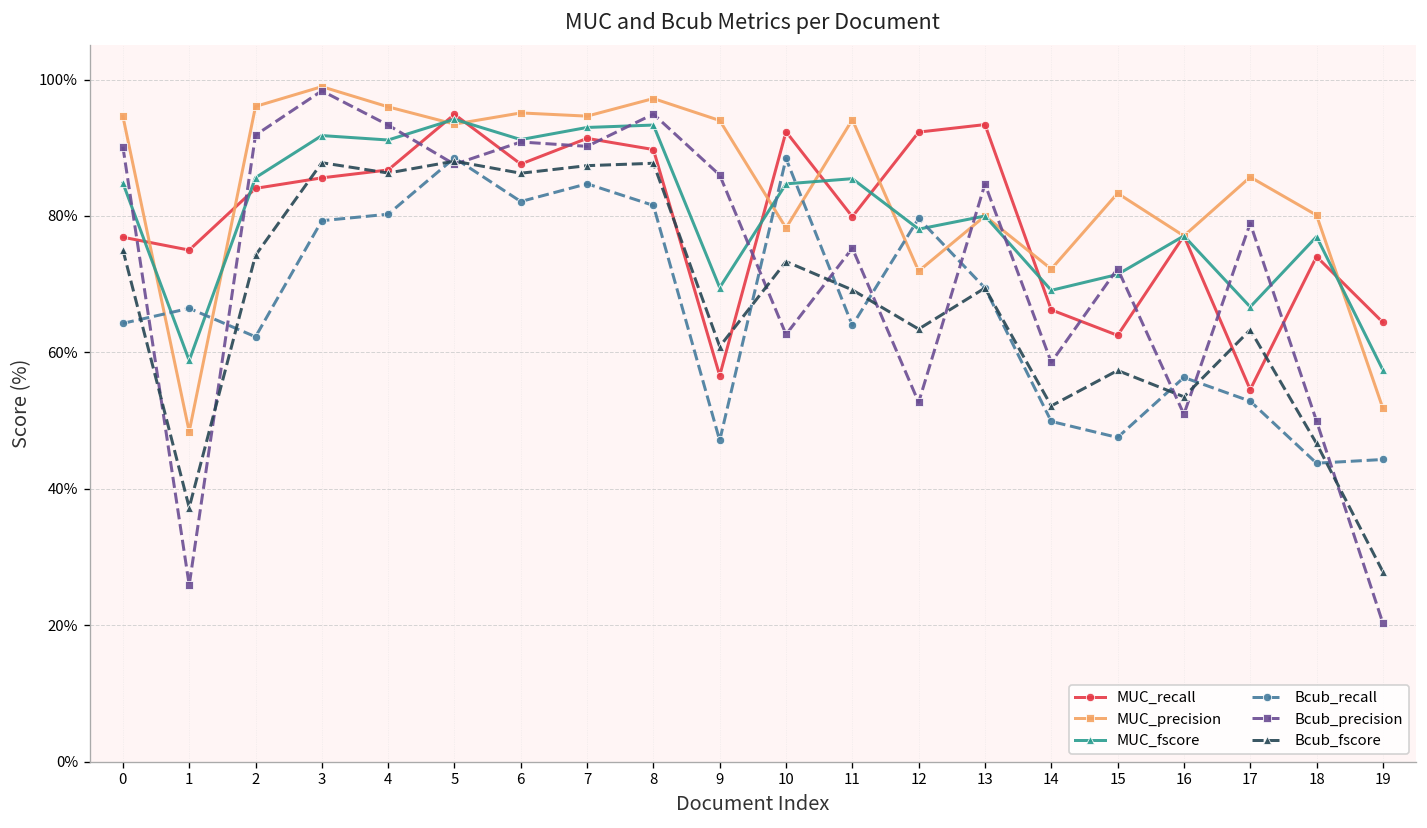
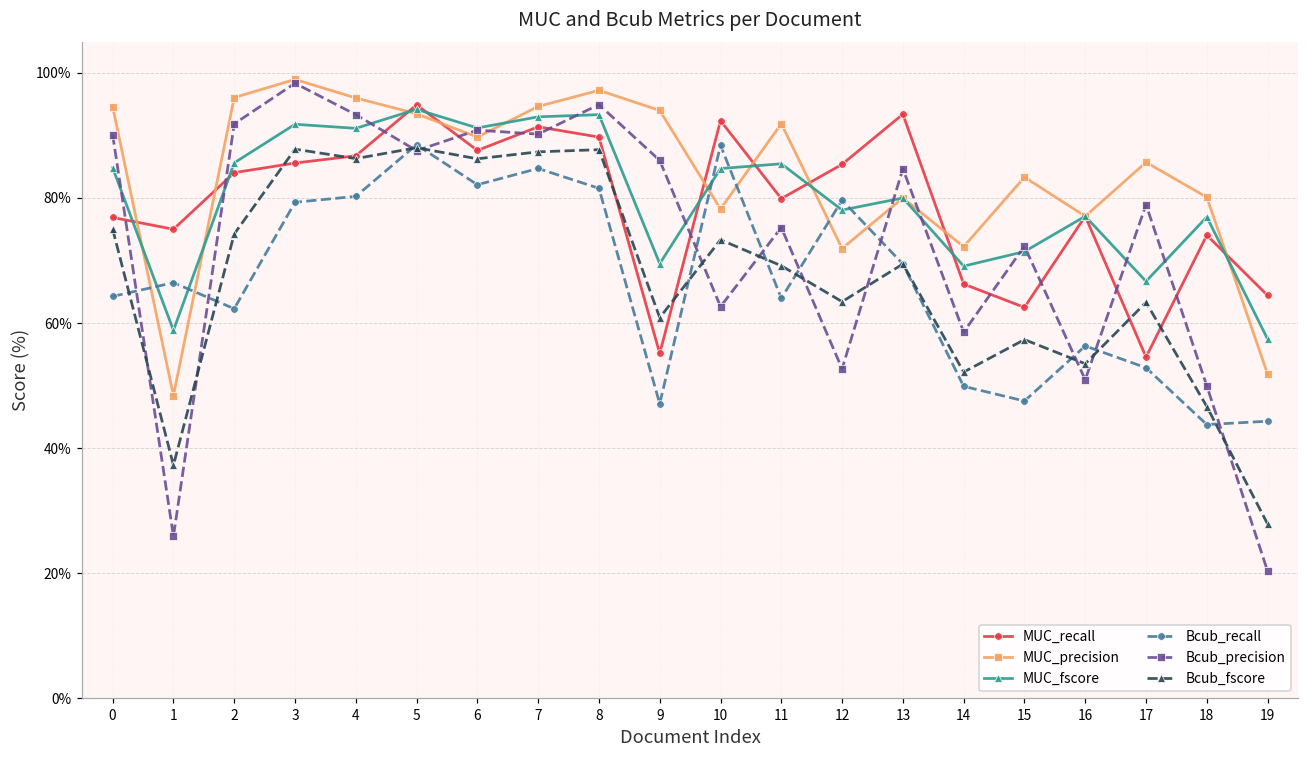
  {
    "MUC_recall": {
      "0": "77%",
      "1": "75%",
      "2": "84%",
      "3": "86%",
      "4": "87%",
      "5": "95%",
      "6": "88%",
      "7": "91%",
      "8": "90%",
-     "9": "57%",
+     "9": "55%",
      "10": "92%",
      "11": "80%",
-     "12": "92%",
+     "12": "85%",
      "13": "93%",
      "14": "66%",
      "15": "63%",
      "17": "55%",
      "18": "74%",
      "19": "64%"
    },
    "MUC_precision": {
      "0": "95%",
      "1": "48%",
      "2": "96%",
      "3": "99%",
      "4": "96%",
      "5": "93%",
-     "6": "95%",
+     "6": "90%",
      "7": "95%",
      "8": "97%",
      "9": "94%",
      "10": "78%",
-     "11": "94%",
+     "11": "92%",
      "12": "72%",
      "14": "72%",
      "15": "83%",
      "17": "86%",
      "18": "80%",
      "19": "52%"
    },
    "Bcub_precision": {
      "0": "90%",
      "1": "26%",
      "2": "92%",
      "3": "98%",
      "4": "93%",
      "5": "88%",
      "7": "90%",
      "8": "95%",
      "9": "86%",
      "10": "63%",
      "11": "75%",
      "12": "53%",
      "13": "85%",
      "14": "59%",
      "15": "72%",
      "16": "51%",
      "17": "79%",
      "18": "50%",
      "19": "20%"
    },
    "Bcub_fscore": {
      "0": "75%",
      "1": "37%",
      "2": "74%",
      "3": "88%",
      "4": "86%",
      "5": "88%",
      "6": "86%",
      "7": "87%",
      "8": "88%",
      "9": "61%",
      "10": "73%",
      "11": "69%",
      "12": "63%",
      "14": "52%",
      "15": "57%",
      "16": "53%",
      "17": "63%",
      "18": "47%",
      "19": "28%"
    }
  }
